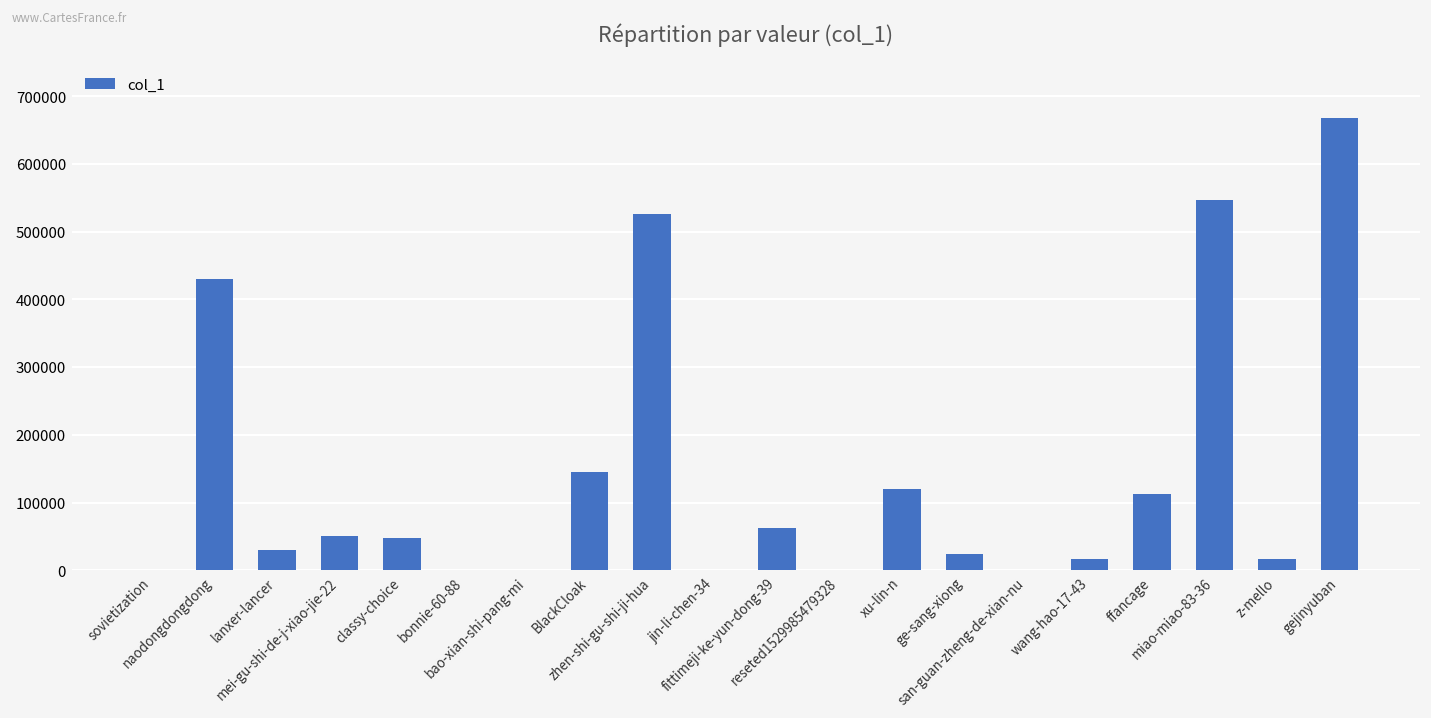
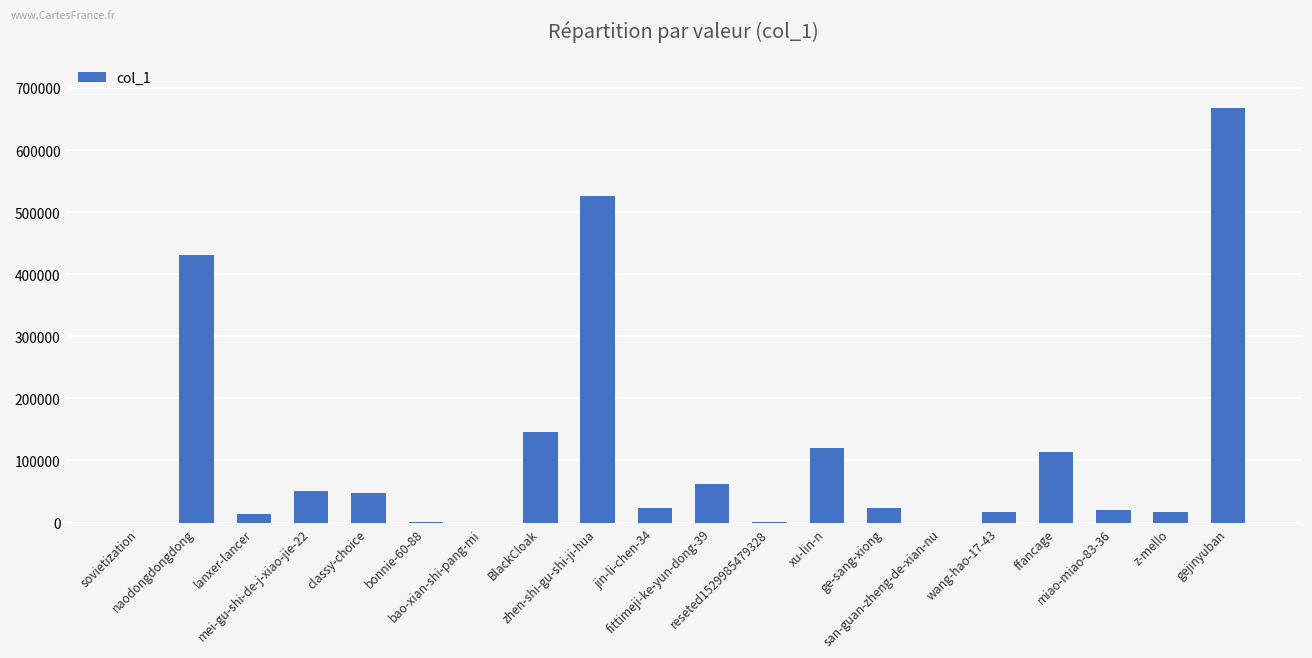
  {
    "naodongdongdong": 430000,
-   "lanxer-lancer": 30000,
+   "lanxer-lancer": 10000,
    "mei-gu-shi-de-j-xiao-jie-22": 50000,
    "classy-choice": 50000,
    "BlackCloak": 150000,
    "zhen-shi-gu-shi-ji-hua": 530000,
-   "jin-li-chen-34": 0,
+   "jin-li-chen-34": 20000,
    "fittimeji-ke-yun-dong-39": 60000,
    "xu-lin-n": 120000,
    "ge-sang-xiong": 20000,
    "wang-hao-17-43": 20000,
    "ffancage": 110000,
-   "miao-miao-83-36": 550000,
+   "miao-miao-83-36": 20000,
    "z-mello": 20000,
    "gejinyuban": 670000
  }
